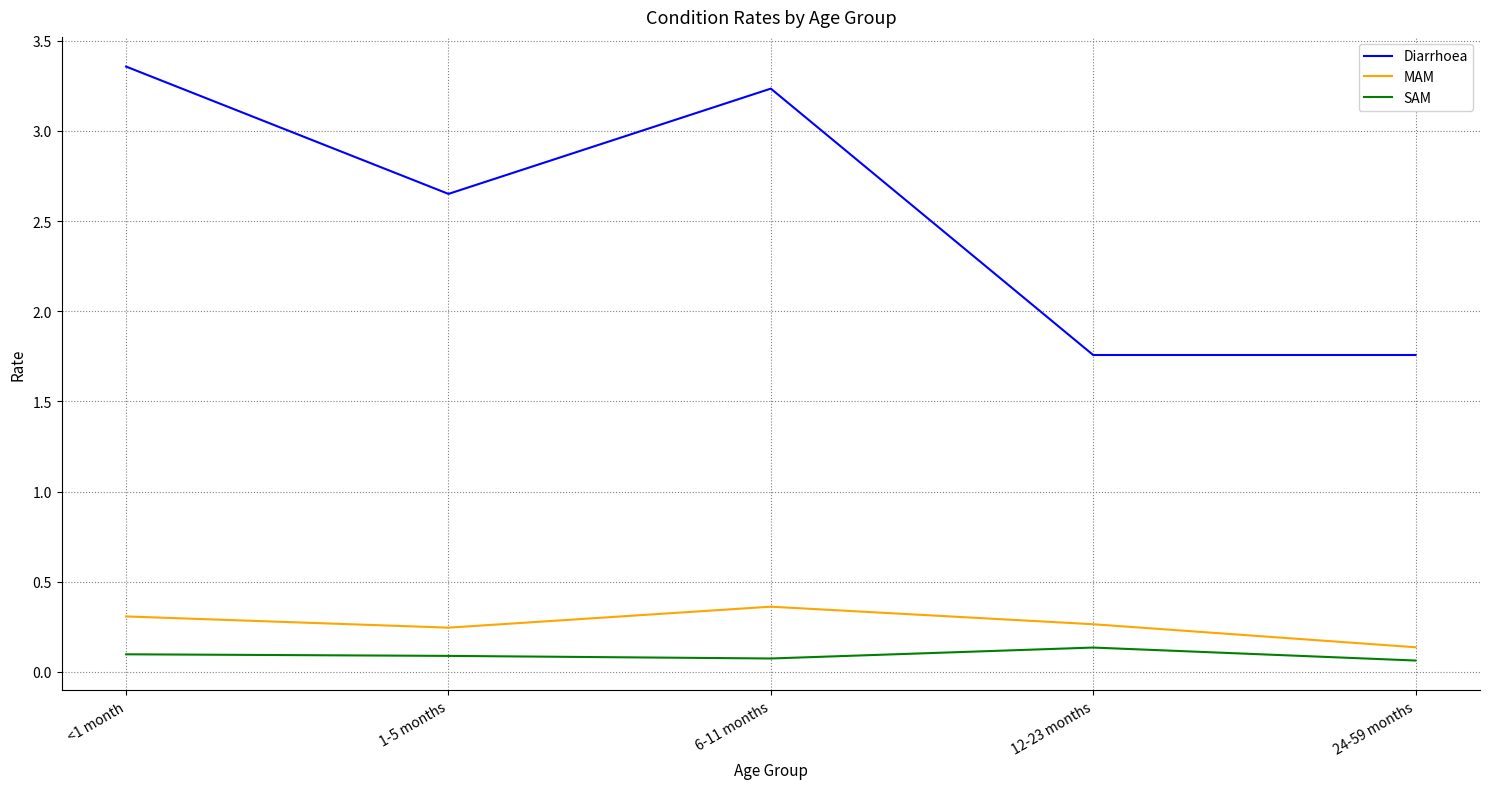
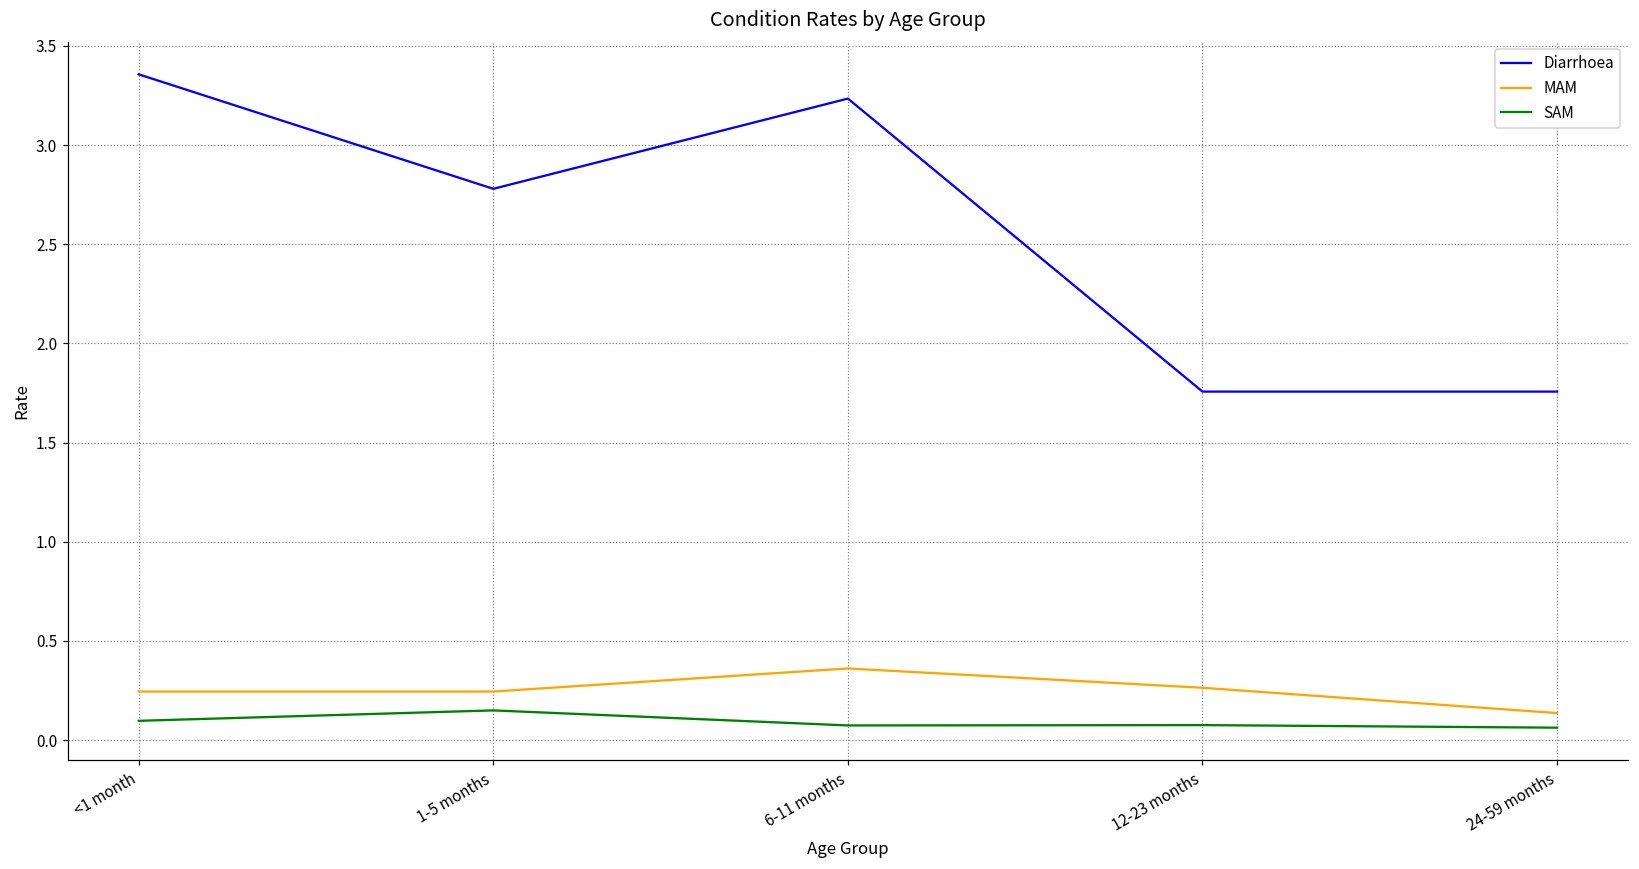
  {
    "Diarrhoea": {
      "<1 month": 3.36,
-     "1-5 months": 2.65,
+     "1-5 months": 2.78,
      "6-11 months": 3.23,
      "12-23 months": 1.76,
      "24-59 months": 1.76
    },
    "MAM": {
-     "<1 month": 0.31,
+     "<1 month": 0.25,
      "1-5 months": 0.25,
      "6-11 months": 0.36,
      "12-23 months": 0.26,
      "24-59 months": 0.14
    },
    "SAM": {
      "<1 month": 0.10,
-     "1-5 months": 0.09,
+     "1-5 months": 0.15,
      "6-11 months": 0.07,
-     "12-23 months": 0.13,
+     "12-23 months": 0.08,
      "24-59 months": 0.06
    }
  }
